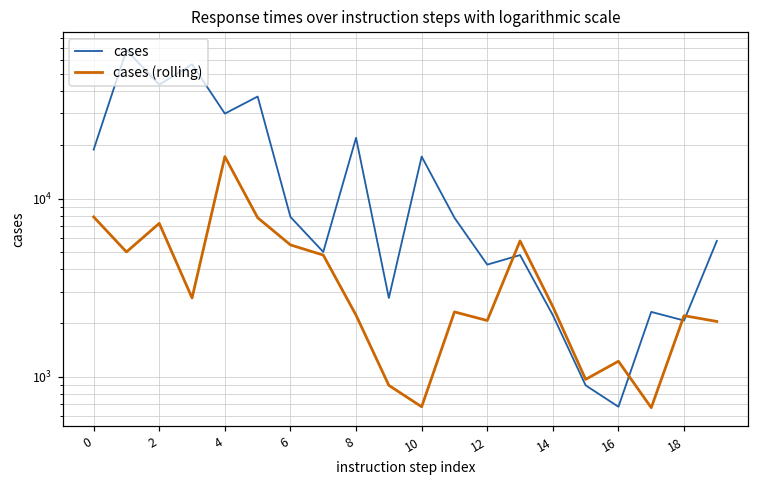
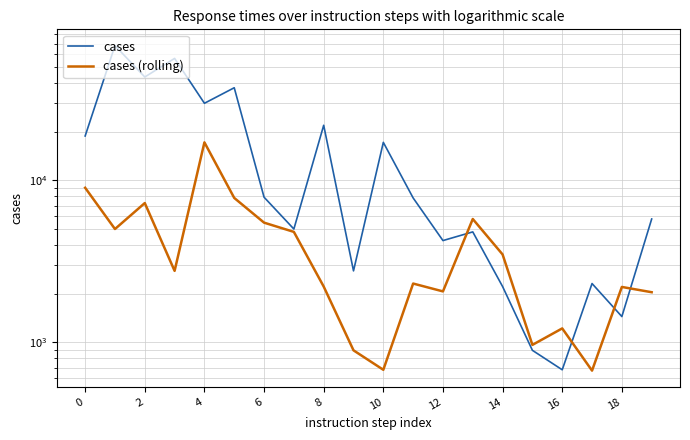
  {
    "cases": {
      "0": 19000,
      "4": 30000,
      "6": 8000,
      "8": 22000,
      "10": 17000,
      "12": 4300,
      "14": 2200,
      "16": 680,
-     "18": 2100
+     "18": 1400
    },
    "cases (rolling)": {
-     "0": 8000,
+     "0": 9000,
      "2": 7000,
      "4": 17000,
      "6": 5500,
      "8": 2200,
      "10": 680,
      "12": 2100,
-     "14": 2500,
+     "14": 3500,
      "16": 1200,
      "18": 2200
    }
  }
